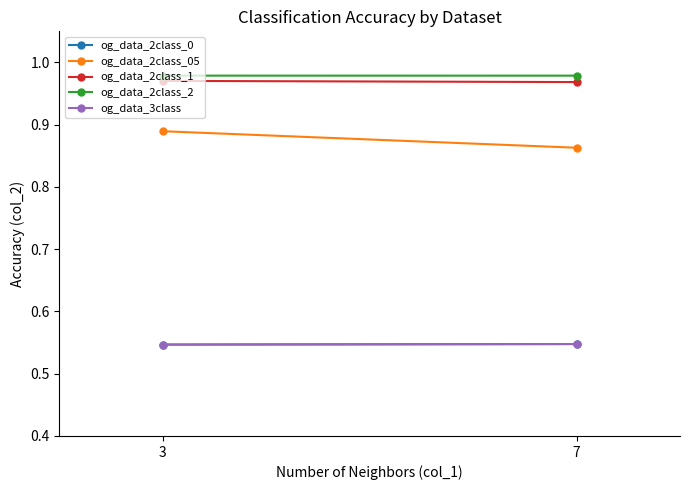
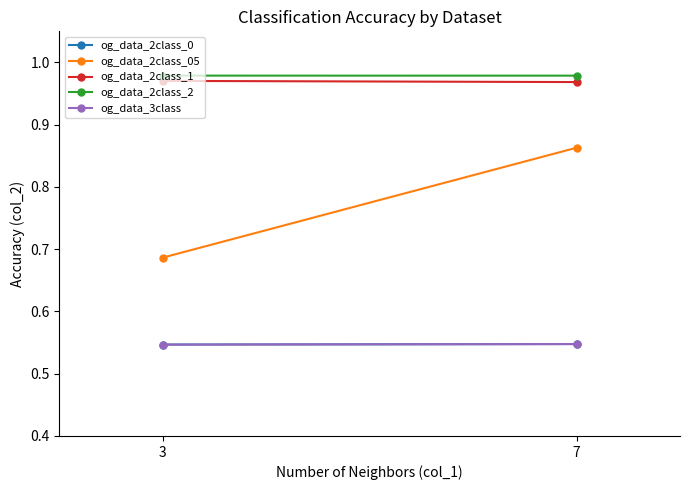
  {
    "og_data_3class": {
      "3": 0.55,
      "7": 0.55
    },
    "og_data_2class_05": {
-     "3": 0.89,
+     "3": 0.69,
      "7": 0.86
    },
    "og_data_2class_1": {
      "7": 0.97
    },
    "og_data_2class_2": {
      "7": 0.98
    }
  }
